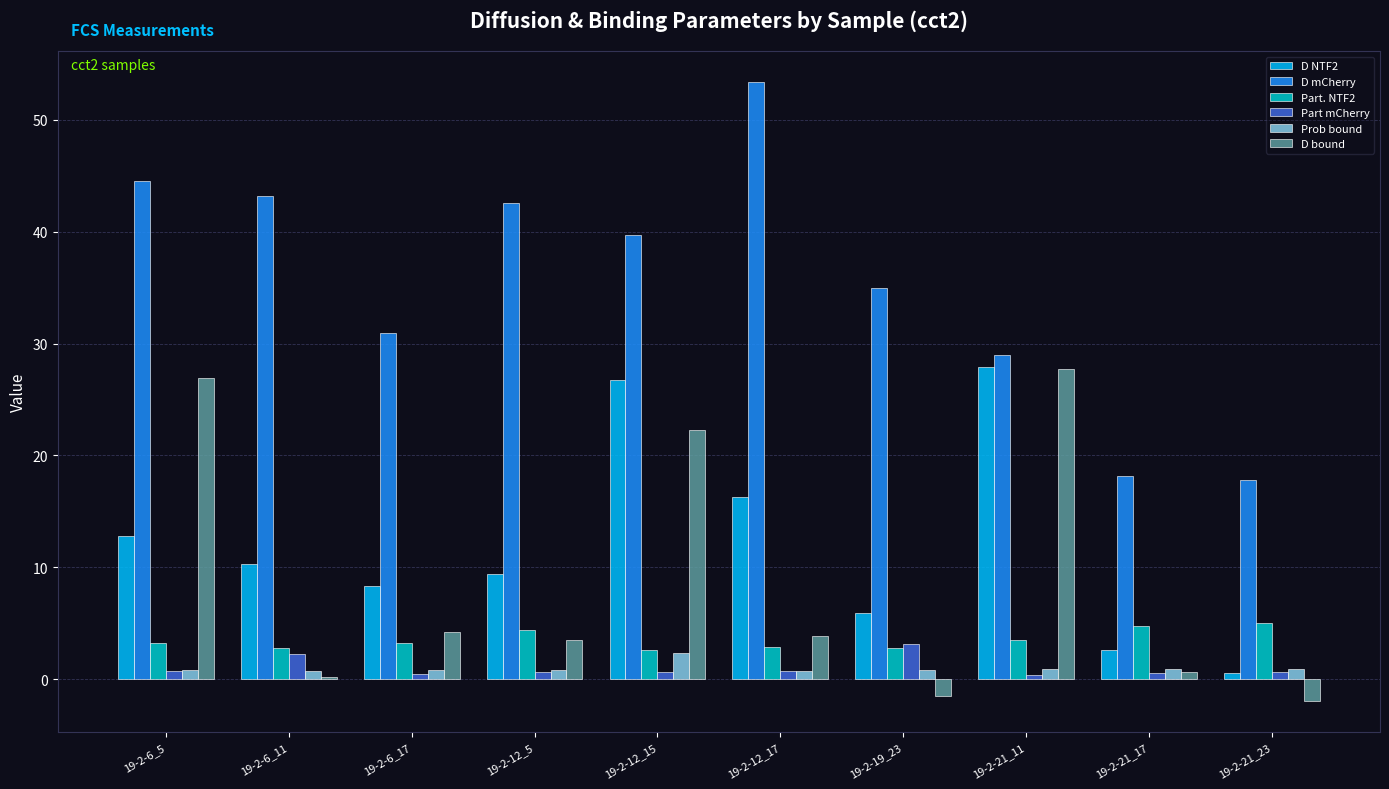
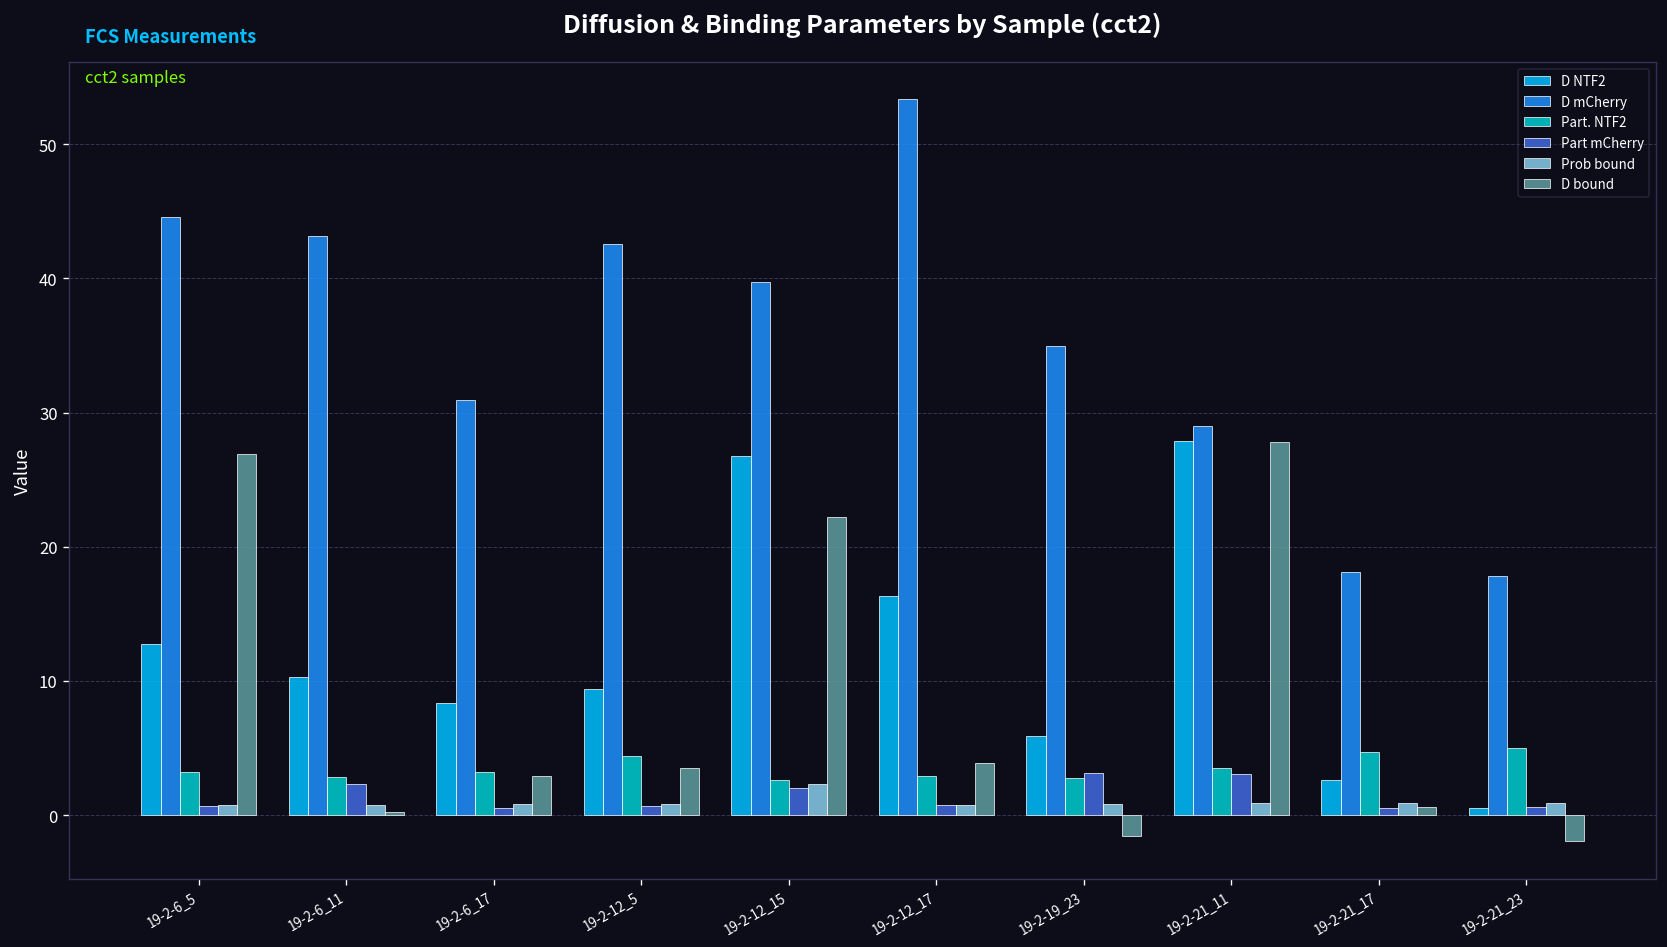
  {
    "Part mCherry": {
      "19-2-6_5": 0.7,
      "19-2-6_11": 2.3,
      "19-2-6_17": 0.5,
      "19-2-12_5": 0.7,
-     "19-2-12_15": 0.7,
+     "19-2-12_15": 2.0,
      "19-2-12_17": 0.7,
      "19-2-19_23": 3.1,
-     "19-2-21_11": 0.4,
+     "19-2-21_11": 3.0,
      "19-2-21_17": 0.5,
      "19-2-21_23": 0.6
    },
    "Prob bound": {
      "19-2-6_5": 0.8,
      "19-2-6_11": 0.8,
      "19-2-6_17": 0.8,
      "19-2-12_5": 0.8,
      "19-2-12_15": 2.3,
      "19-2-12_17": 0.7,
      "19-2-19_23": 0.8,
      "19-2-21_11": 0.9,
      "19-2-21_17": 0.9,
      "19-2-21_23": 0.9
    },
    "D bound": {
      "19-2-6_5": 26.9,
      "19-2-6_11": 0.2,
-     "19-2-6_17": 4.2,
+     "19-2-6_17": 2.9,
      "19-2-12_5": 3.5,
      "19-2-12_15": 22.2,
      "19-2-12_17": 3.9,
      "19-2-19_23": -1.5,
      "19-2-21_11": 27.8,
      "19-2-21_17": 0.6,
      "19-2-21_23": -2.0
    }
  }
